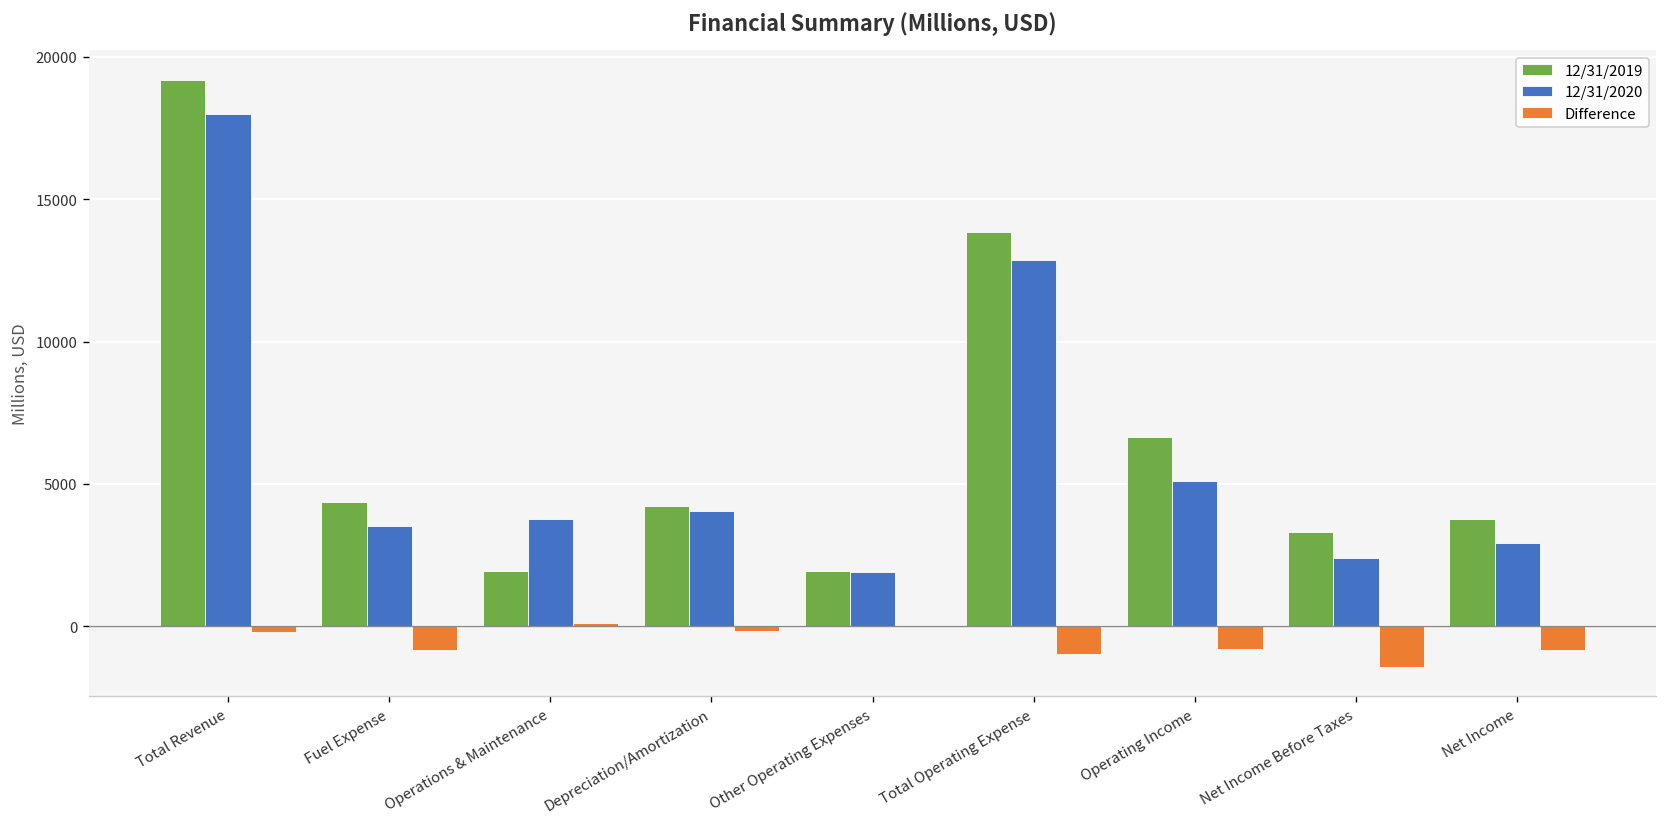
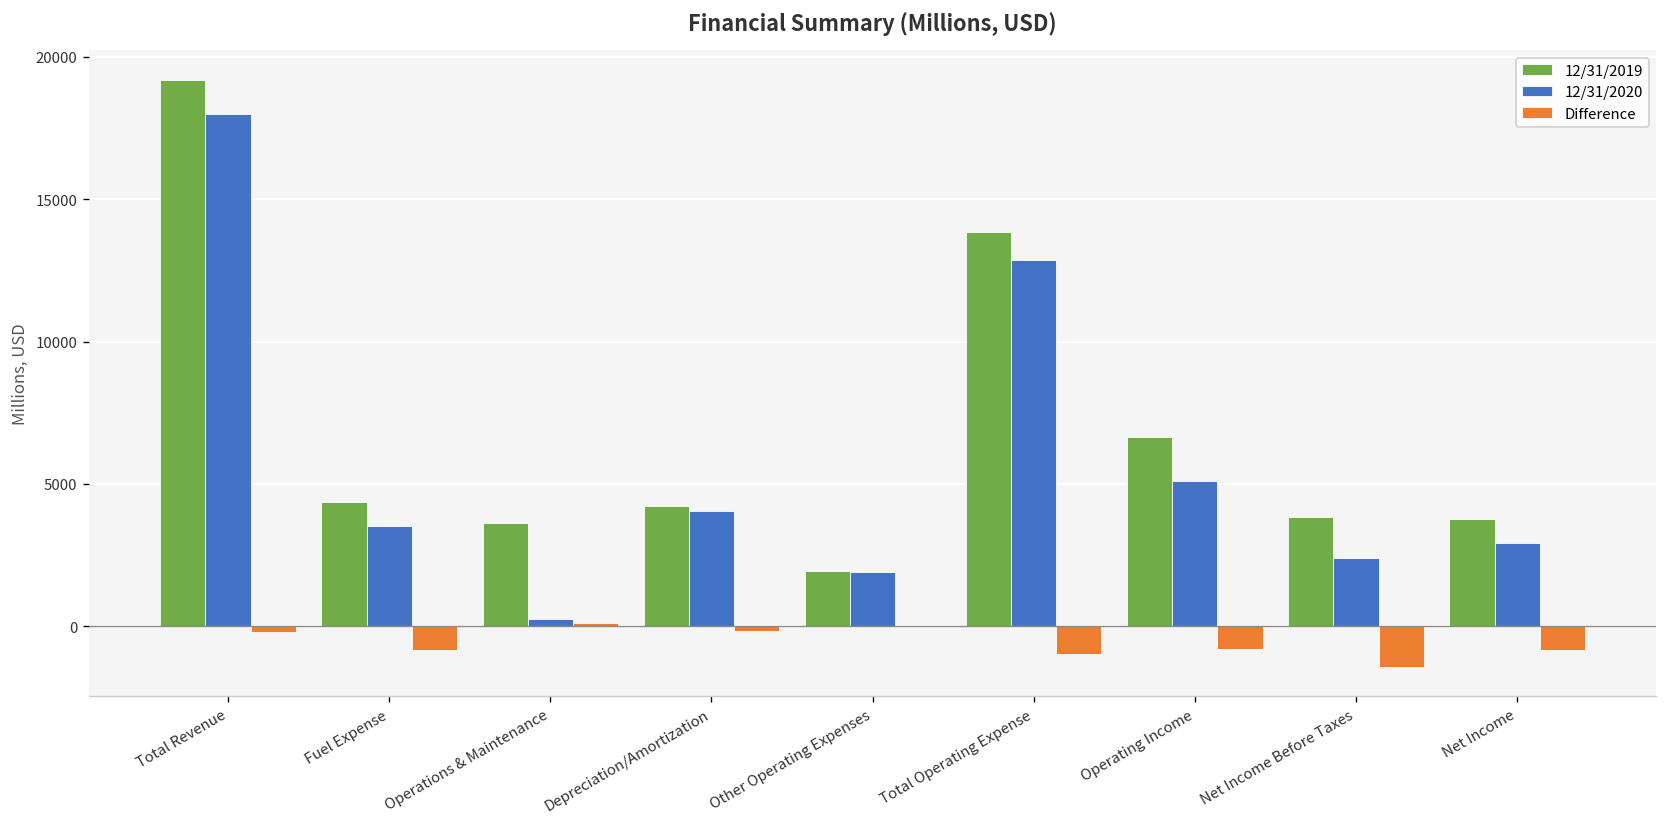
  {
    "12/31/2019": {
      "Total Revenue": 19200,
      "Fuel Expense": 4400,
-     "Operations & Maintenance": 1900,
+     "Operations & Maintenance": 3600,
      "Depreciation/Amortization": 4200,
      "Other Operating Expenses": 1900,
      "Total Operating Expense": 13900,
      "Operating Income": 6700,
-     "Net Income Before Taxes": 3300,
+     "Net Income Before Taxes": 3800,
      "Net Income": 3800
    },
    "12/31/2020": {
      "Total Revenue": 18000,
      "Fuel Expense": 3500,
-     "Operations & Maintenance": 3800,
+     "Operations & Maintenance": 200,
      "Depreciation/Amortization": 4100,
      "Other Operating Expenses": 1900,
      "Total Operating Expense": 12900,
      "Operating Income": 5100,
      "Net Income Before Taxes": 2400,
      "Net Income": 2900
    },
    "Difference": {
      "Total Revenue": -200,
      "Fuel Expense": -800,
      "Operations & Maintenance": 100,
      "Depreciation/Amortization": -200,
      "Total Operating Expense": -1000,
      "Operating Income": -800,
      "Net Income Before Taxes": -1400,
      "Net Income": -900
    }
  }
